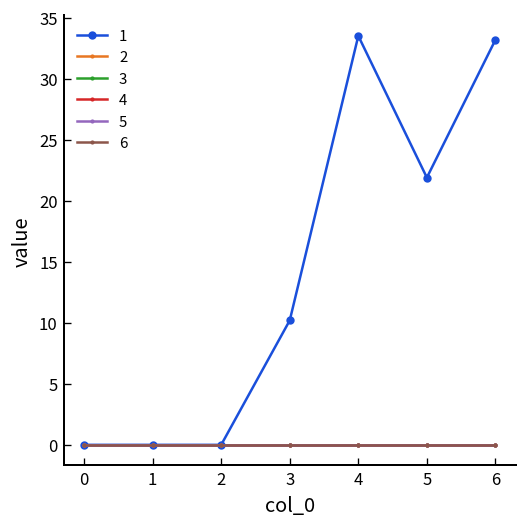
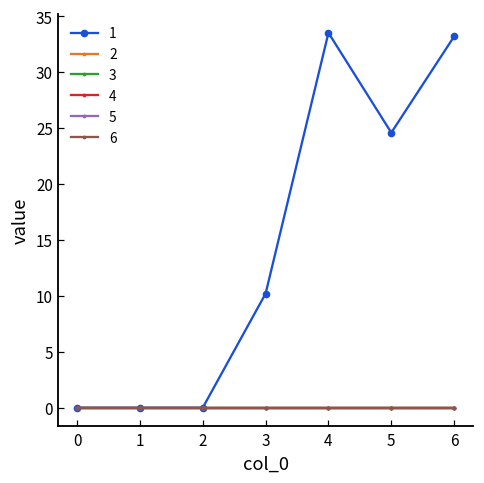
  {
    "1": {
      "3": 10.2,
      "4": 33.5,
-     "5": 21.9,
+     "5": 24.6,
      "6": 33.2
    },
    "6": {
      "3": 0.0,
      "4": 0.0,
      "5": 0.0,
      "6": 0.0
    }
  }
